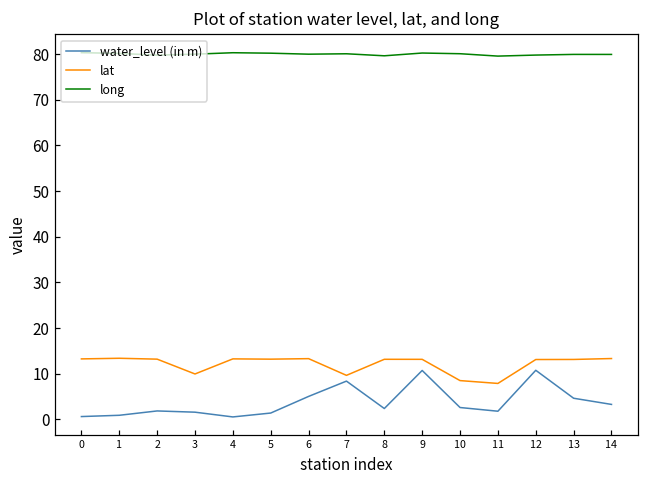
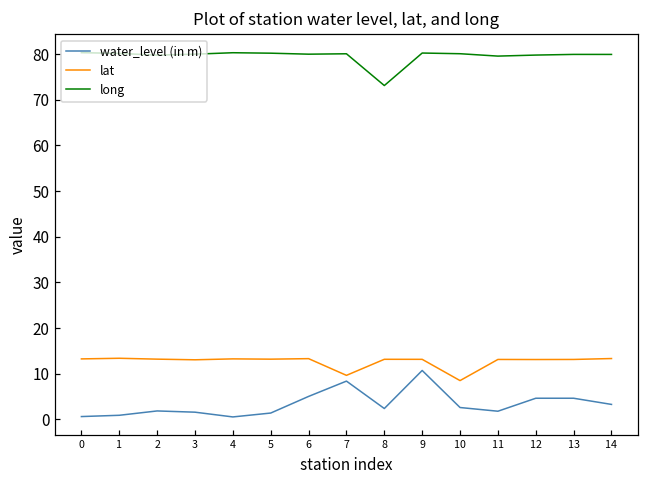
  {
    "water_level (in m)": {
      "0": 1,
      "1": 1,
      "2": 2,
      "3": 2,
      "4": 1,
      "5": 1,
      "6": 5,
      "7": 8,
      "8": 2,
      "9": 11,
      "10": 3,
      "11": 2,
-     "12": 11,
+     "12": 5,
      "13": 5,
      "14": 3
    },
    "lat": {
      "0": 13,
      "1": 13,
      "2": 13,
-     "3": 10,
+     "3": 13,
      "4": 13,
      "5": 13,
      "6": 13,
      "7": 10,
      "8": 13,
      "9": 13,
      "10": 9,
-     "11": 8,
+     "11": 13,
      "12": 13,
      "13": 13,
      "14": 13
    },
    "long": {
      "4": 80,
      "5": 80,
      "6": 80,
      "7": 80,
-     "8": 80,
+     "8": 73,
      "9": 80,
      "10": 80,
      "11": 80,
      "12": 80,
      "13": 80,
      "14": 80
    }
  }
